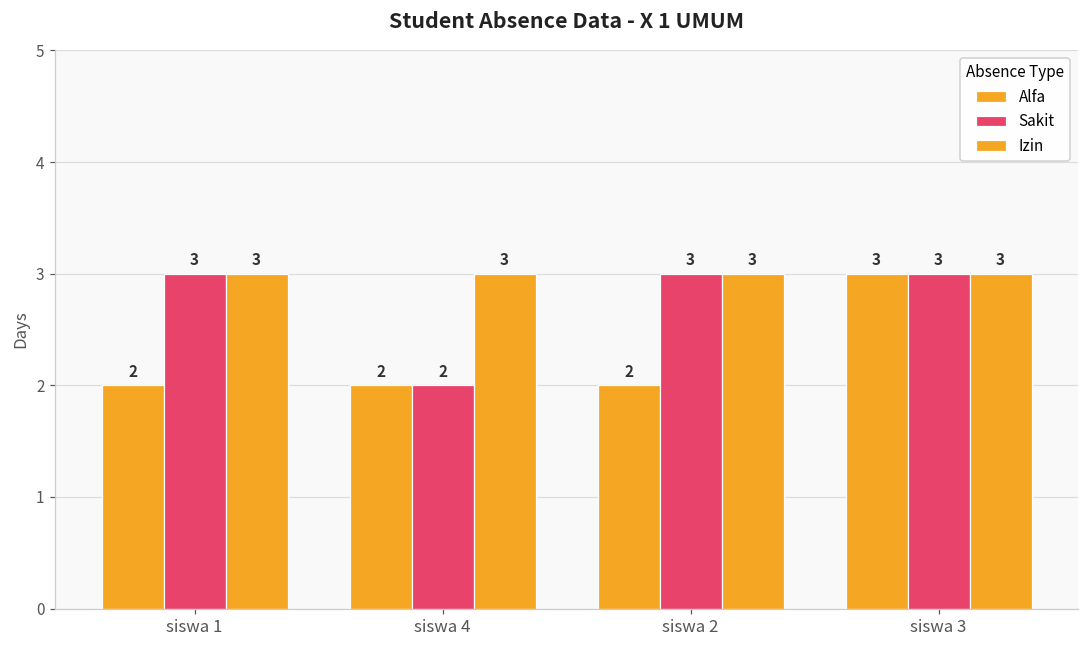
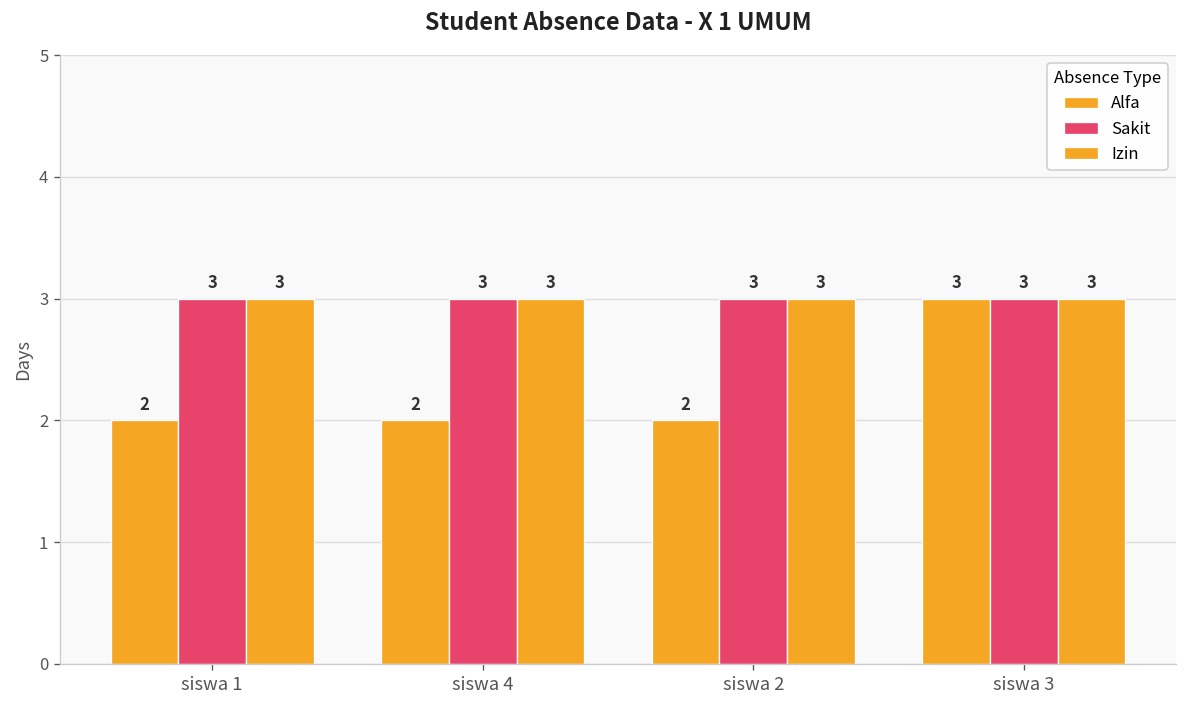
  {
    "Sakit": {
      "siswa 1": 3,
-     "siswa 4": 2,
+     "siswa 4": 3,
      "siswa 2": 3,
      "siswa 3": 3
    }
  }
